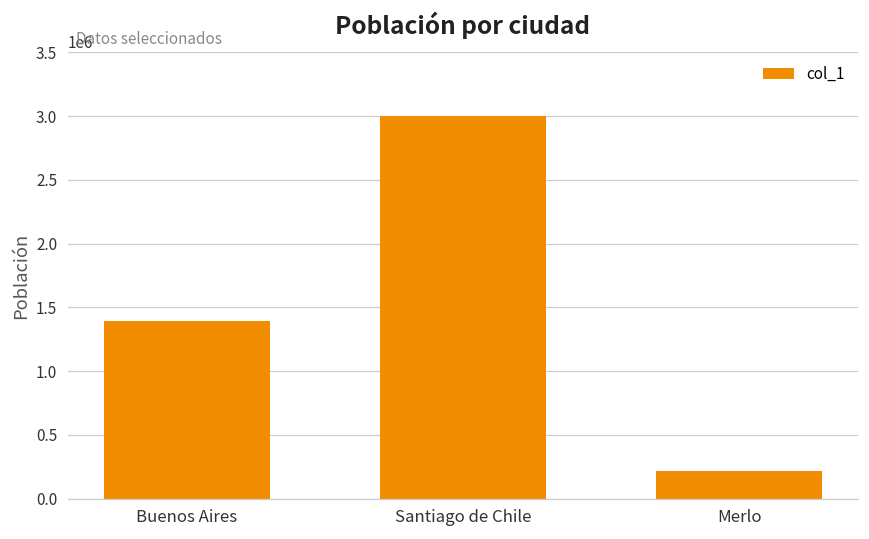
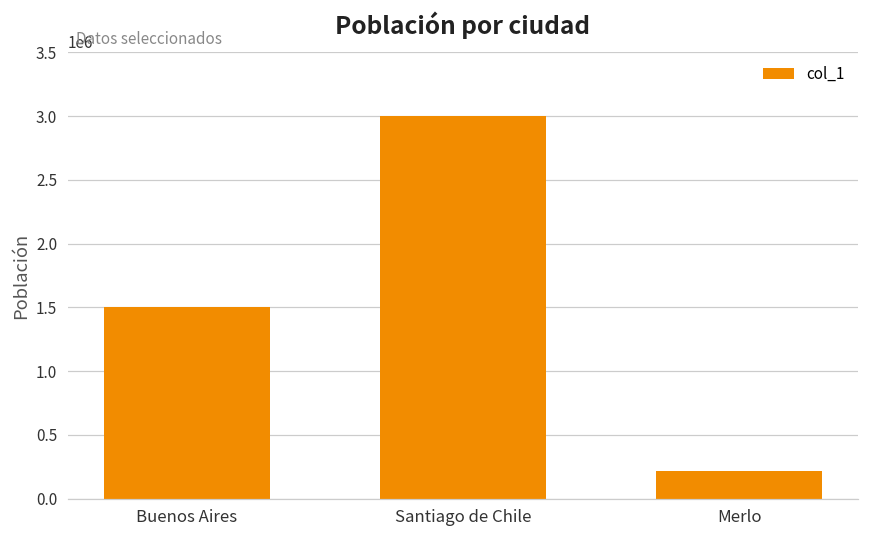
  {
-   "Buenos Aires": 1400000,
+   "Buenos Aires": 1500000,
    "Santiago de Chile": 3000000,
    "Merlo": 220000
  }
